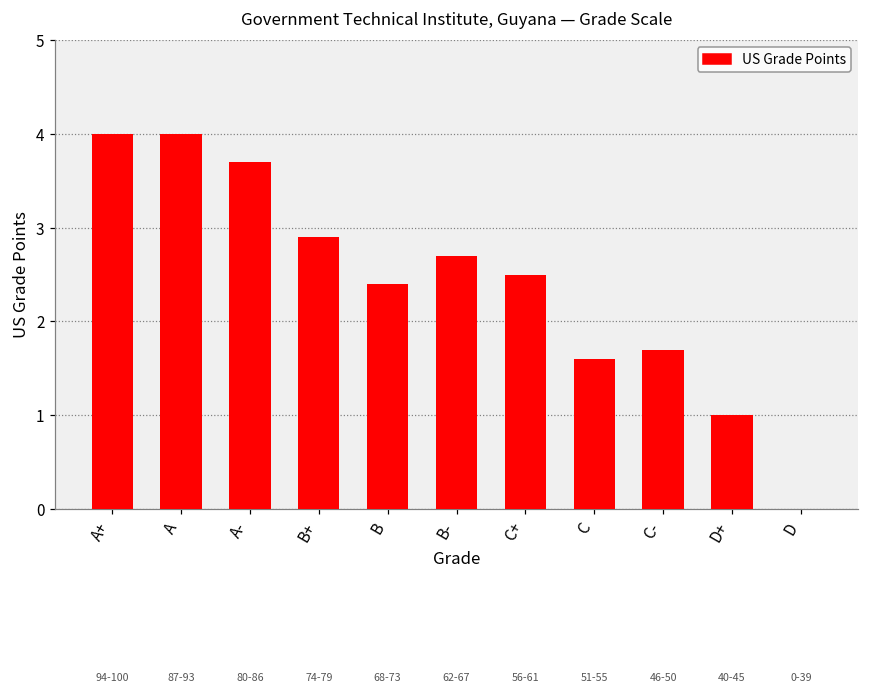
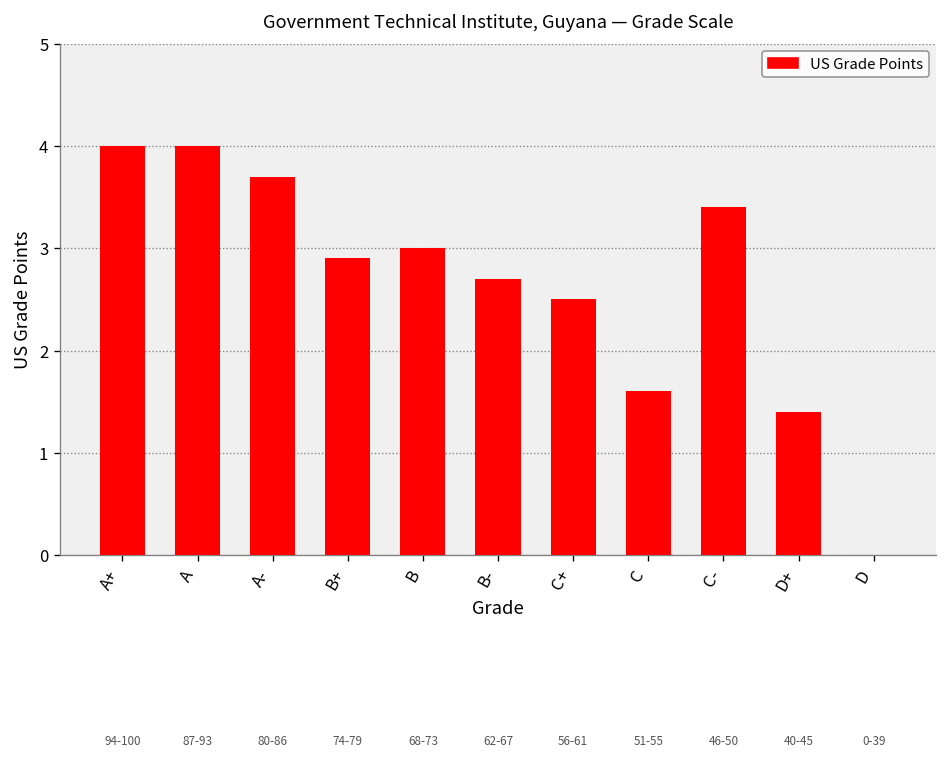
  {
    "A+": 4.0,
    "A": 4.0,
    "A-": 3.7,
    "B+": 2.9,
-   "B": 2.4,
+   "B": 3.0,
    "B-": 2.7,
    "C+": 2.5,
    "C": 1.6,
-   "C-": 1.7,
-   "D+": 1.0,
+   "C-": 3.4,
+   "D+": 1.4,
    "D": 0.0
  }
